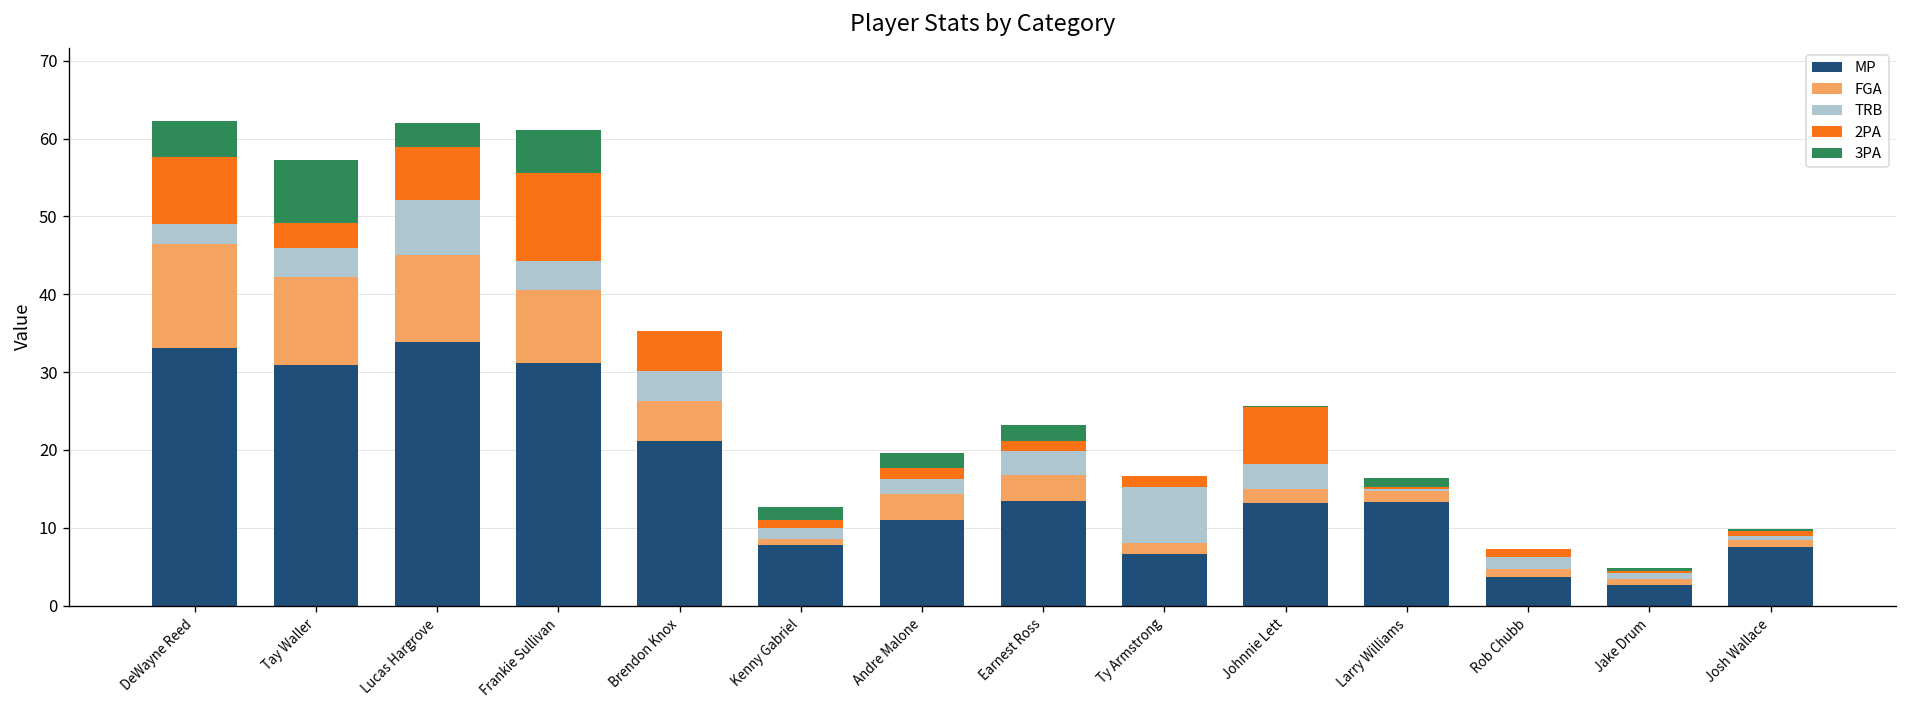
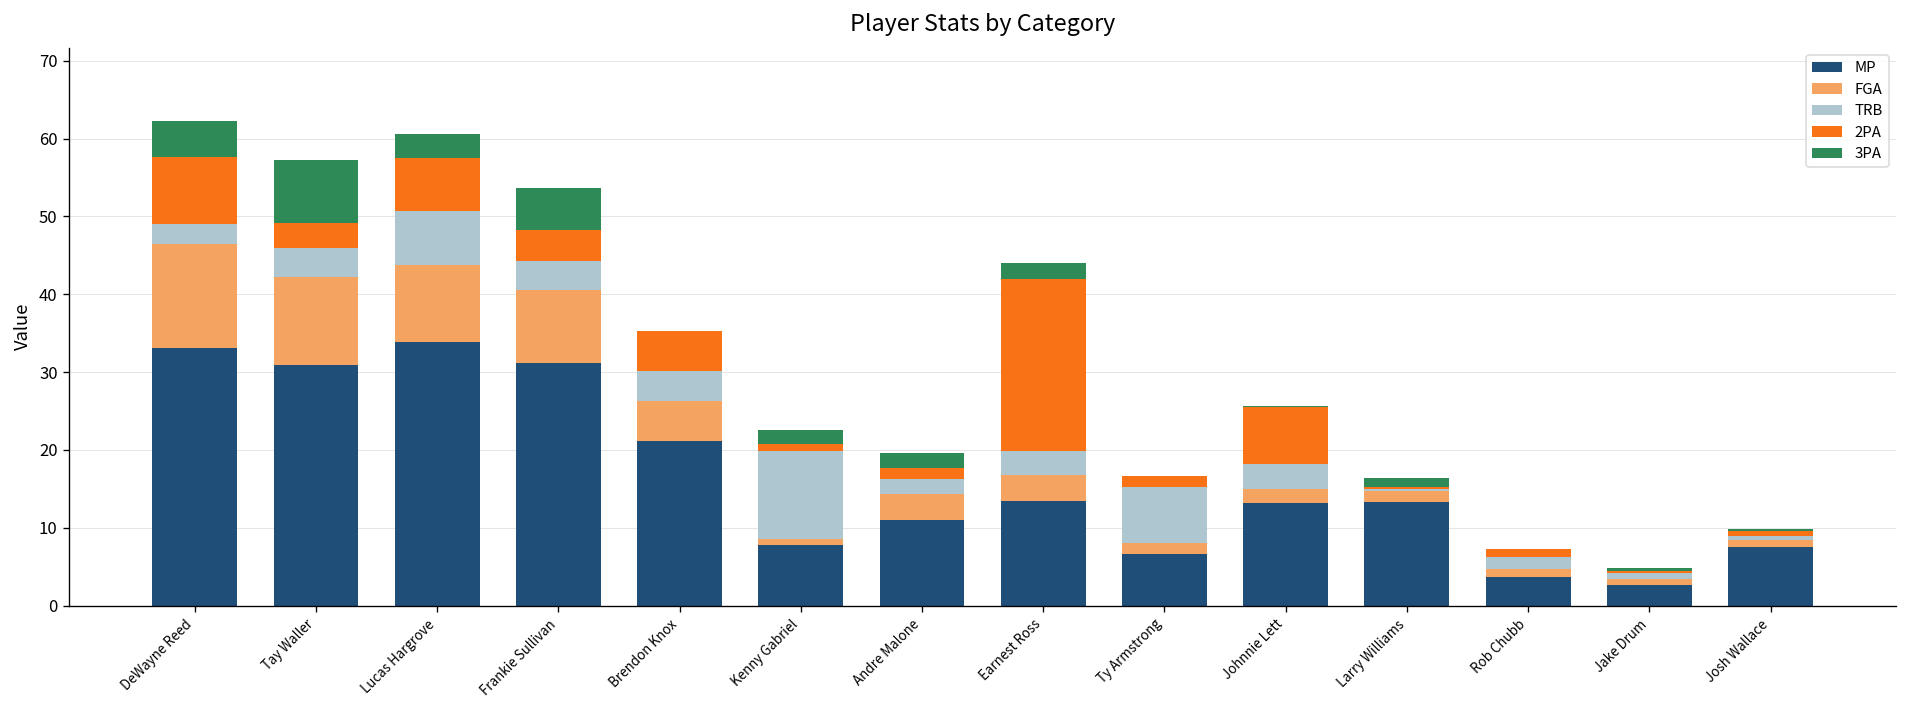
  {
    "MP": {
      "DeWayne Reed": 33,
      "Tay Waller": 31,
      "Lucas Hargrove": 34,
      "Frankie Sullivan": 31,
      "Brendon Knox": 21,
      "Kenny Gabriel": 8,
      "Andre Malone": 11,
      "Earnest Ross": 13,
      "Ty Armstrong": 7,
      "Johnnie Lett": 13,
      "Larry Williams": 13,
      "Rob Chubb": 4,
      "Jake Drum": 3,
      "Josh Wallace": 8
    },
    "FGA": {
      "DeWayne Reed": 13,
      "Tay Waller": 11,
-     "Lucas Hargrove": 11,
+     "Lucas Hargrove": 10,
      "Frankie Sullivan": 9,
      "Brendon Knox": 5,
      "Kenny Gabriel": 1,
      "Andre Malone": 3,
      "Earnest Ross": 3,
      "Ty Armstrong": 2,
      "Johnnie Lett": 2,
      "Larry Williams": 1,
      "Rob Chubb": 1,
      "Jake Drum": 1,
      "Josh Wallace": 1
    },
    "TRB": {
      "DeWayne Reed": 3,
      "Tay Waller": 4,
      "Lucas Hargrove": 7,
      "Frankie Sullivan": 4,
      "Brendon Knox": 4,
-     "Kenny Gabriel": 1,
+     "Kenny Gabriel": 11,
      "Andre Malone": 2,
      "Earnest Ross": 3,
      "Ty Armstrong": 7,
      "Johnnie Lett": 3,
      "Rob Chubb": 2,
      "Jake Drum": 1,
      "Josh Wallace": 1
    },
    "2PA": {
      "DeWayne Reed": 9,
      "Tay Waller": 3,
      "Lucas Hargrove": 7,
-     "Frankie Sullivan": 11,
+     "Frankie Sullivan": 4,
      "Brendon Knox": 5,
      "Kenny Gabriel": 1,
      "Andre Malone": 1,
-     "Earnest Ross": 1,
+     "Earnest Ross": 22,
      "Ty Armstrong": 2,
      "Johnnie Lett": 7,
      "Rob Chubb": 1,
      "Josh Wallace": 1
    },
    "3PA": {
      "DeWayne Reed": 5,
      "Tay Waller": 8,
      "Lucas Hargrove": 3,
      "Frankie Sullivan": 6,
      "Brendon Knox": 0,
      "Kenny Gabriel": 2,
      "Andre Malone": 2,
      "Earnest Ross": 2,
      "Ty Armstrong": 0,
      "Larry Williams": 1,
      "Rob Chubb": 0
    }
  }
